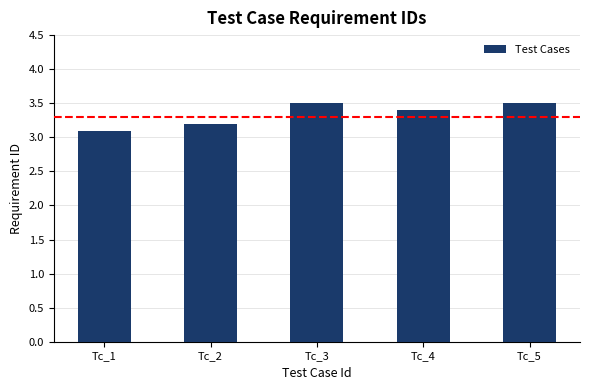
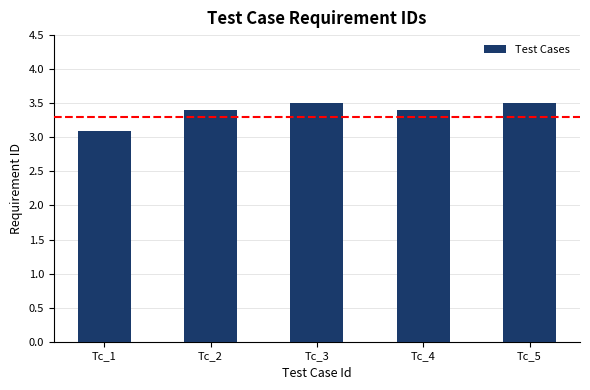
  {
    "Tc_1": 3.1,
-   "Tc_2": 3.2,
+   "Tc_2": 3.4,
    "Tc_3": 3.5,
    "Tc_4": 3.4,
    "Tc_5": 3.5
  }
